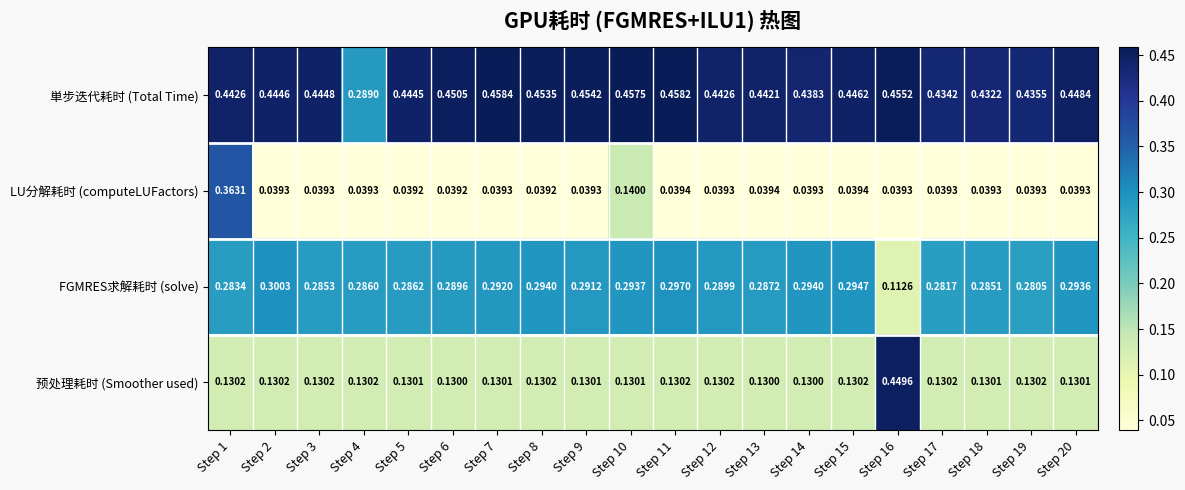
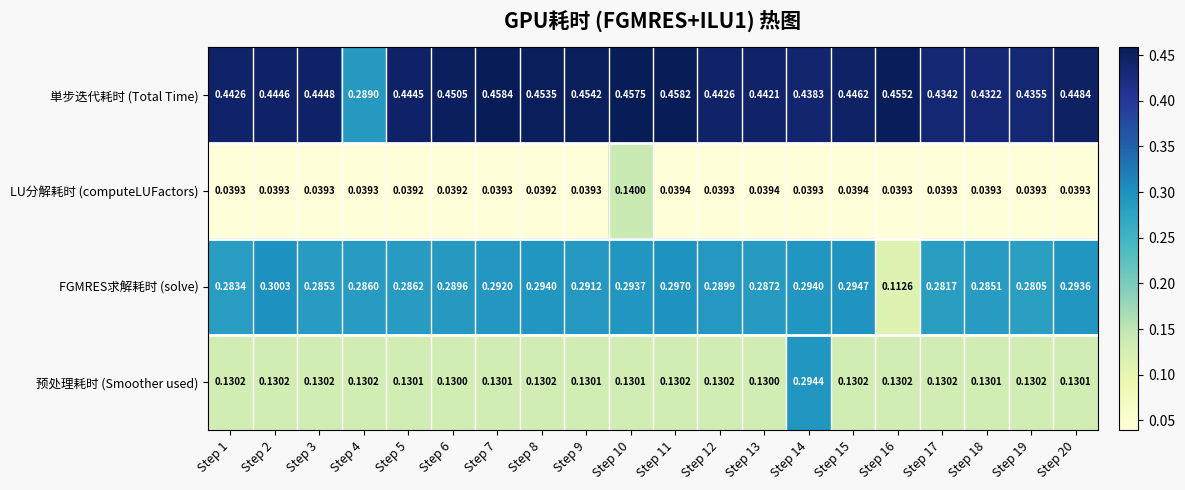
  {
    "単步迭代耗时 (Total Time)": {
      "Step 1": 0.4426,
      "Step 2": 0.4446,
      "Step 3": 0.4448,
      "Step 4": 0.2890,
      "Step 5": 0.4445,
      "Step 6": 0.4505,
      "Step 7": 0.4584,
      "Step 8": 0.4535,
      "Step 9": 0.4542,
      "Step 10": 0.4575,
      "Step 11": 0.4582,
      "Step 12": 0.4426,
      "Step 13": 0.4421,
      "Step 14": 0.4383,
      "Step 15": 0.4462,
      "Step 16": 0.4552,
      "Step 17": 0.4342,
      "Step 18": 0.4322,
      "Step 19": 0.4355,
      "Step 20": 0.4484
    },
    "LU分解耗时 (computeLUFactors)": {
-     "Step 1": 0.3631,
+     "Step 1": 0.0393,
      "Step 2": 0.0393,
      "Step 3": 0.0393,
      "Step 4": 0.0393,
      "Step 5": 0.0392,
      "Step 6": 0.0392,
      "Step 7": 0.0393,
      "Step 8": 0.0392,
      "Step 9": 0.0393,
      "Step 10": 0.1400,
      "Step 11": 0.0394,
      "Step 12": 0.0393,
      "Step 13": 0.0394,
      "Step 14": 0.0393,
      "Step 15": 0.0394,
      "Step 16": 0.0393,
      "Step 17": 0.0393,
      "Step 18": 0.0393,
      "Step 19": 0.0393,
      "Step 20": 0.0393
    },
    "FGMRES求解耗时 (solve)": {
      "Step 1": 0.2834,
      "Step 2": 0.3003,
      "Step 3": 0.2853,
      "Step 4": 0.2860,
      "Step 5": 0.2862,
      "Step 6": 0.2896,
      "Step 7": 0.2920,
      "Step 8": 0.2940,
      "Step 9": 0.2912,
      "Step 10": 0.2937,
      "Step 11": 0.2970,
      "Step 12": 0.2899,
      "Step 13": 0.2872,
      "Step 14": 0.2940,
      "Step 15": 0.2947,
      "Step 16": 0.1126,
      "Step 17": 0.2817,
      "Step 18": 0.2851,
      "Step 19": 0.2805,
      "Step 20": 0.2936
    },
    "预处理耗时 (Smoother used)": {
      "Step 1": 0.1302,
      "Step 2": 0.1302,
      "Step 3": 0.1302,
      "Step 4": 0.1302,
      "Step 5": 0.1301,
      "Step 6": 0.1300,
      "Step 7": 0.1301,
      "Step 8": 0.1302,
      "Step 9": 0.1301,
      "Step 10": 0.1301,
      "Step 11": 0.1302,
      "Step 12": 0.1302,
      "Step 13": 0.1300,
-     "Step 14": 0.1300,
+     "Step 14": 0.2944,
      "Step 15": 0.1302,
-     "Step 16": 0.4496,
+     "Step 16": 0.1302,
      "Step 17": 0.1302,
      "Step 18": 0.1301,
      "Step 19": 0.1302,
      "Step 20": 0.1301
    }
  }
